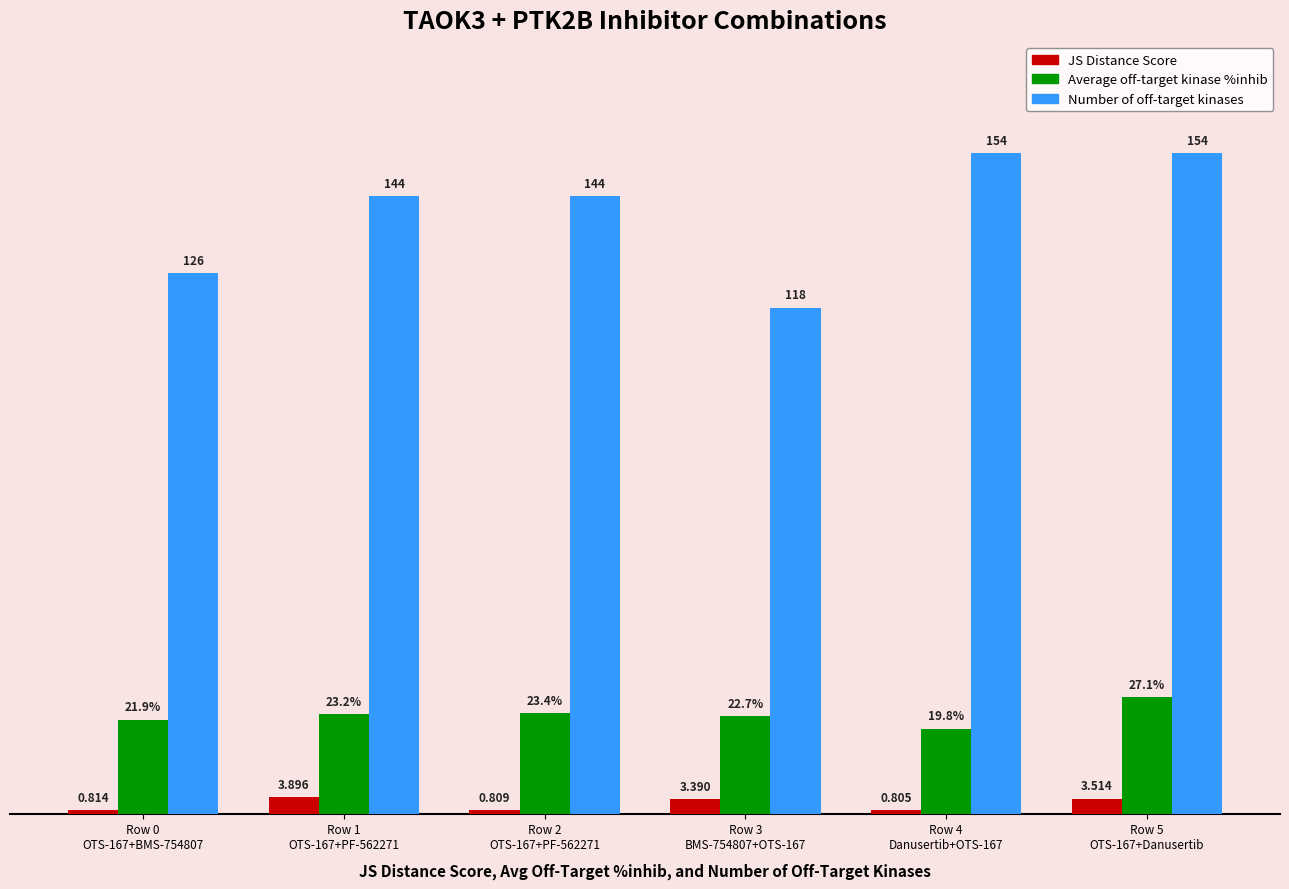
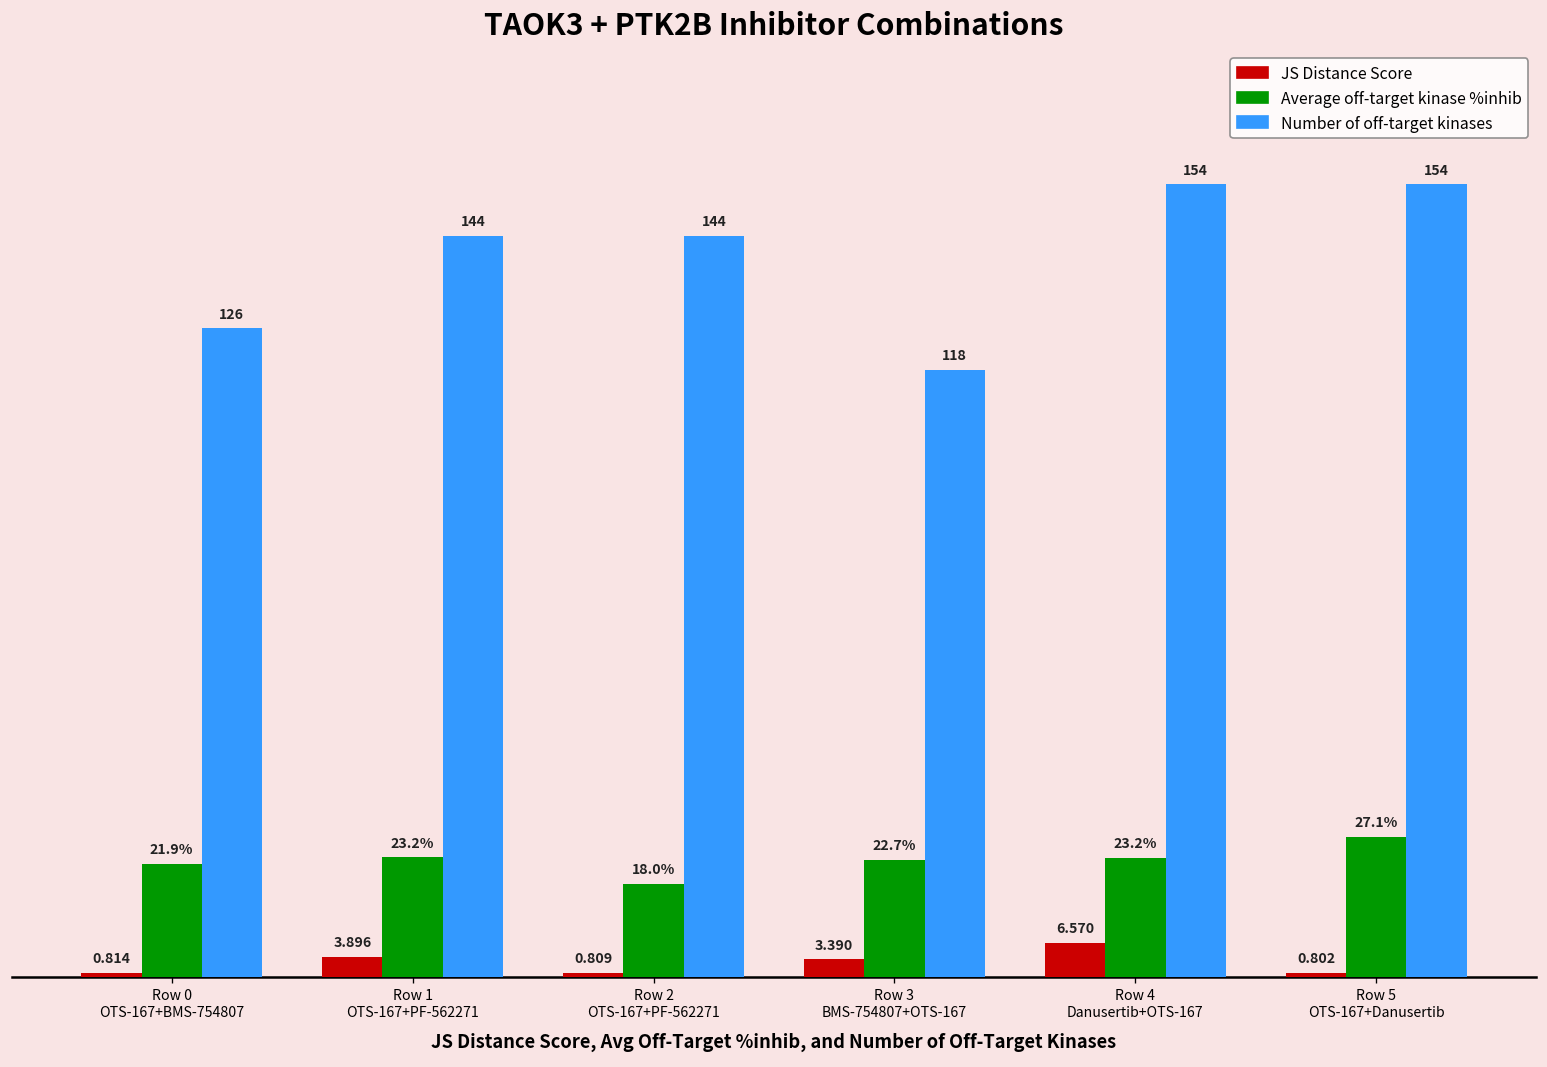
  {
    "JS Distance Score": {
      "Row 0 OTS-167+BMS-754807": "0.814",
      "Row 1 OTS-167+PF-562271": "3.896",
      "Row 2 OTS-167+PF-562271": "0.809",
      "Row 3 BMS-754807+OTS-167": "3.390",
-     "Row 4 Danusertib+OTS-167": "0.805",
-     "Row 5 OTS-167+Danusertib": "3.514"
+     "Row 4 Danusertib+OTS-167": "6.570",
+     "Row 5 OTS-167+Danusertib": "0.802"
    },
    "Average off-target kinase %inhib": {
      "Row 0 OTS-167+BMS-754807": "21.9%",
      "Row 1 OTS-167+PF-562271": "23.2%",
-     "Row 2 OTS-167+PF-562271": "23.4%",
+     "Row 2 OTS-167+PF-562271": "18.0%",
      "Row 3 BMS-754807+OTS-167": "22.7%",
-     "Row 4 Danusertib+OTS-167": "19.8%",
+     "Row 4 Danusertib+OTS-167": "23.2%",
      "Row 5 OTS-167+Danusertib": "27.1%"
    },
    "Number of off-target kinases": {
      "Row 0 OTS-167+BMS-754807": "126",
      "Row 1 OTS-167+PF-562271": "144",
      "Row 2 OTS-167+PF-562271": "144",
      "Row 3 BMS-754807+OTS-167": "118",
      "Row 4 Danusertib+OTS-167": "154",
      "Row 5 OTS-167+Danusertib": "154"
    }
  }
